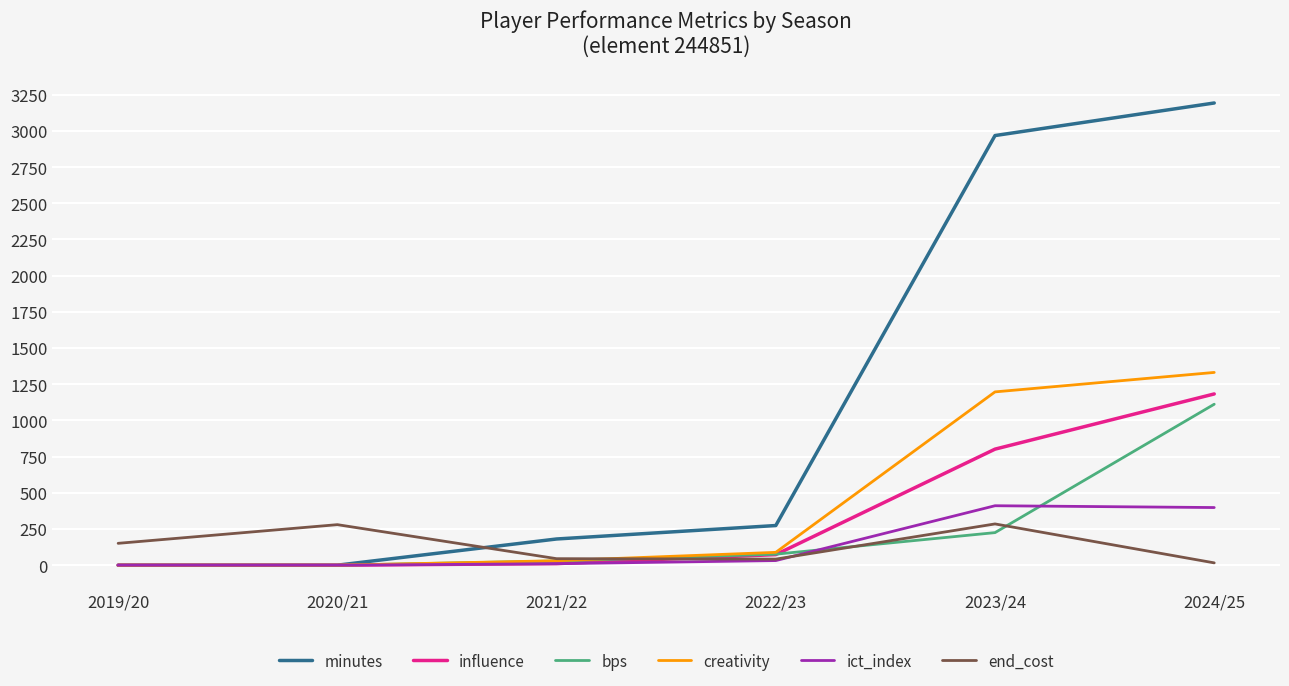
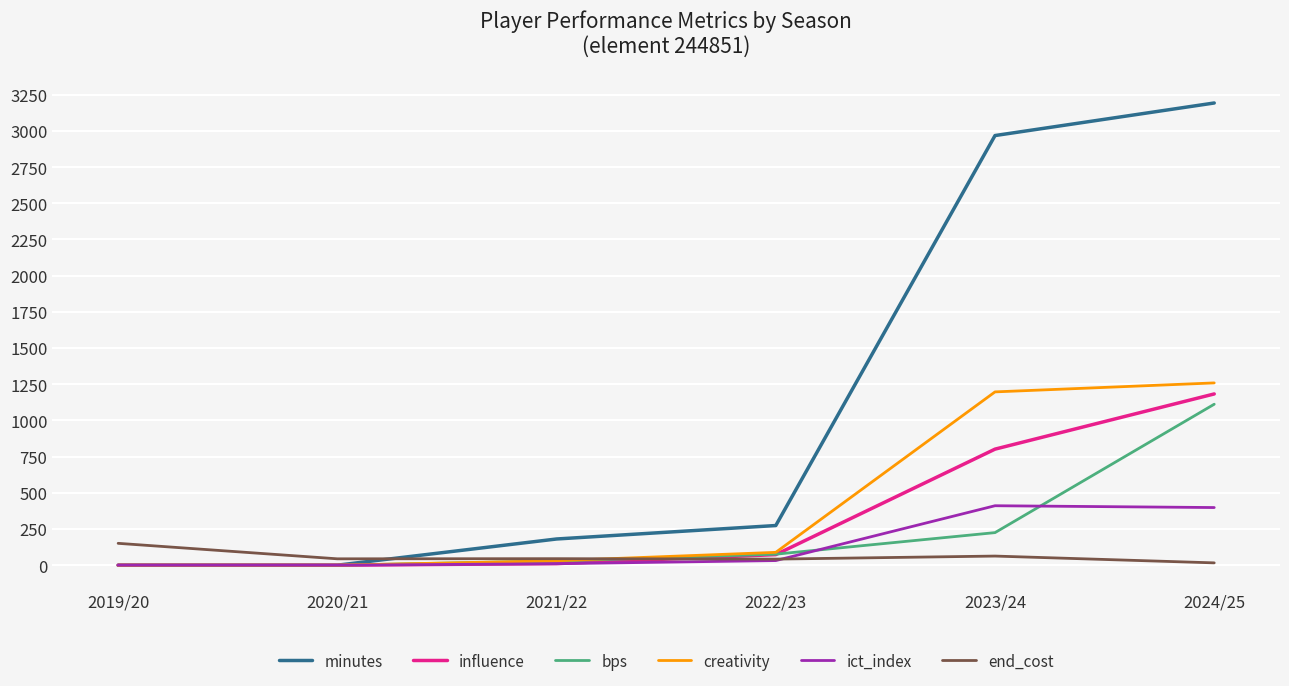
  {
    "minutes": {
      "2021/22": 180,
      "2022/23": 270,
      "2023/24": 2970,
      "2024/25": 3190
    },
    "influence": {
      "2023/24": 800,
      "2024/25": 1180
    },
    "bps": {
      "2023/24": 230,
      "2024/25": 1110
    },
    "creativity": {
      "2023/24": 1200,
-     "2024/25": 1330
+     "2024/25": 1260
    },
    "ict_index": {
      "2023/24": 410,
      "2024/25": 400
    },
    "end_cost": {
      "2019/20": 150,
-     "2020/21": 280,
-     "2023/24": 290,
+     "2020/21": 40,
+     "2023/24": 60,
      "2024/25": 20
    }
  }
